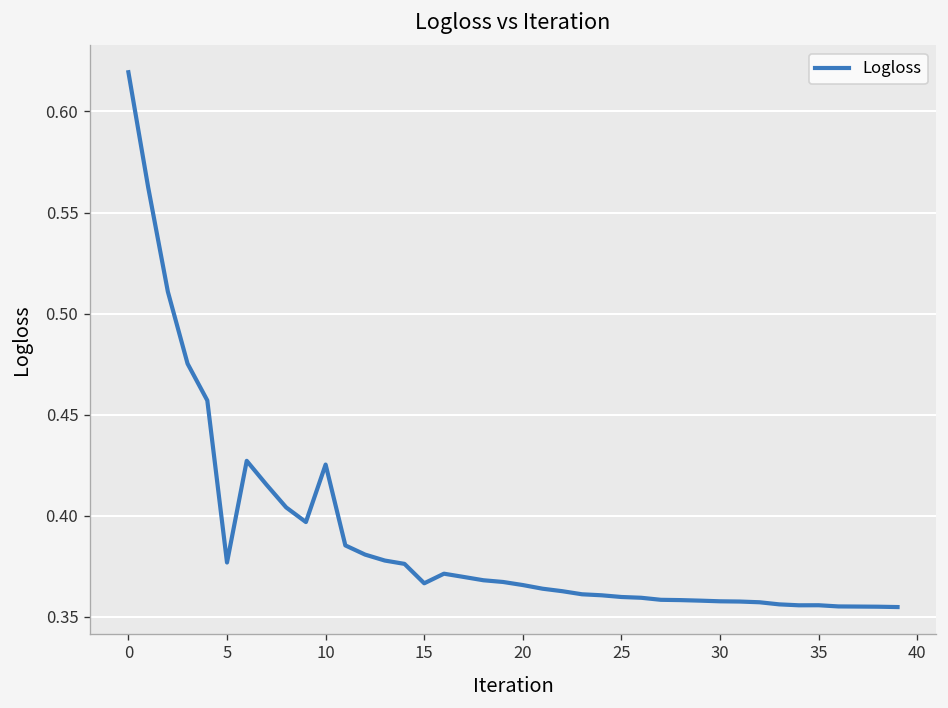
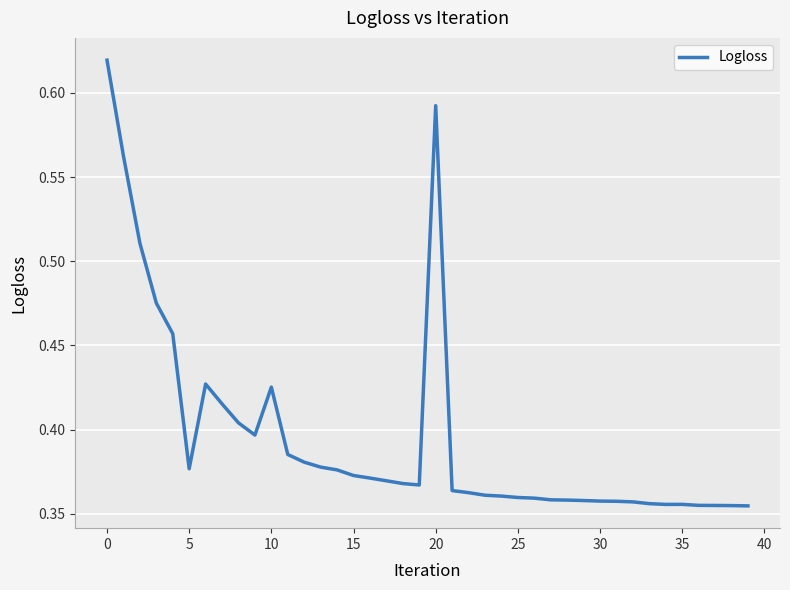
  {
    "0": 0.619,
    "5": 0.377,
    "10": 0.425,
-   "15": 0.367,
-   "20": 0.366,
+   "15": 0.373,
+   "20": 0.592,
    "25": 0.360,
    "30": 0.358,
    "35": 0.356
  }
